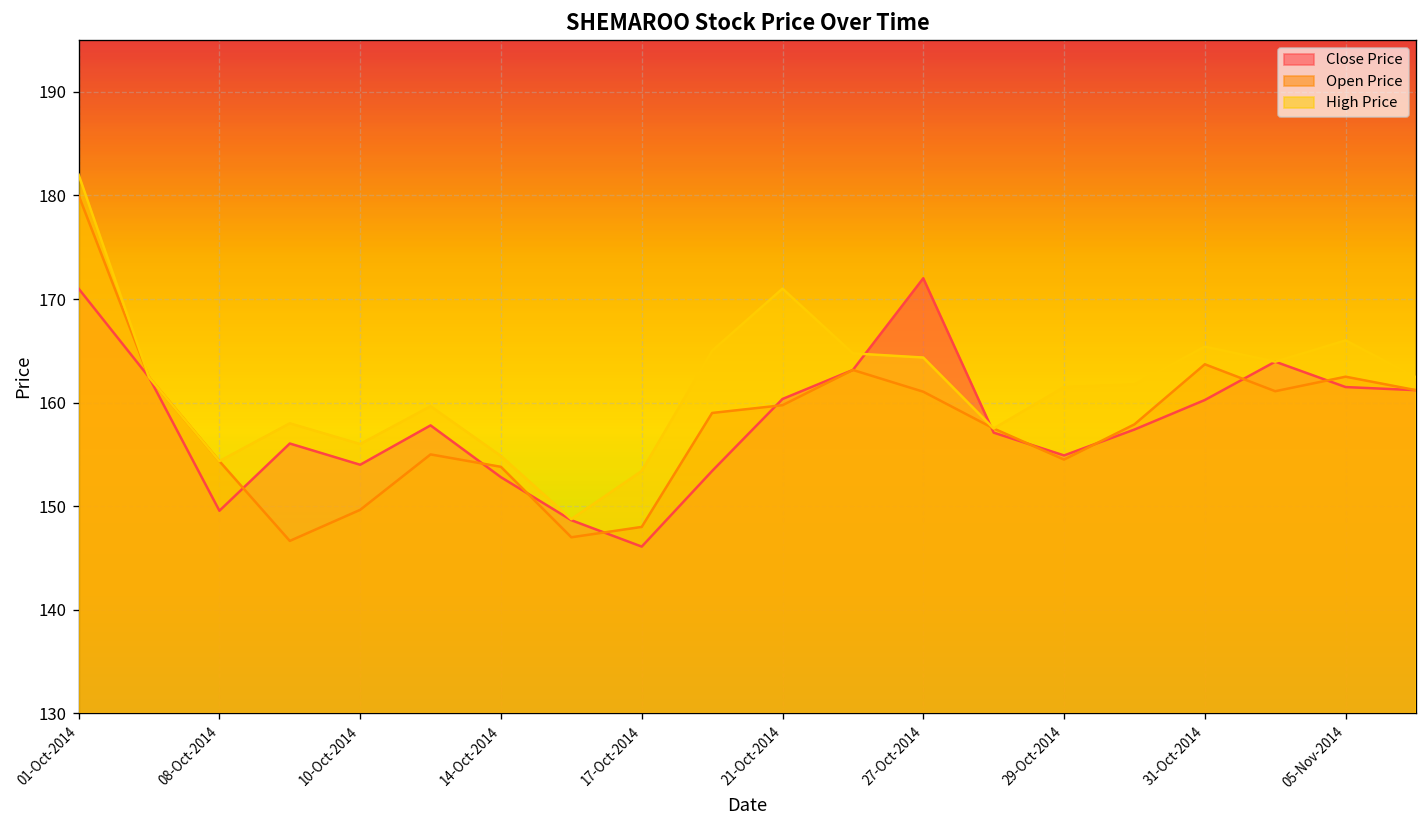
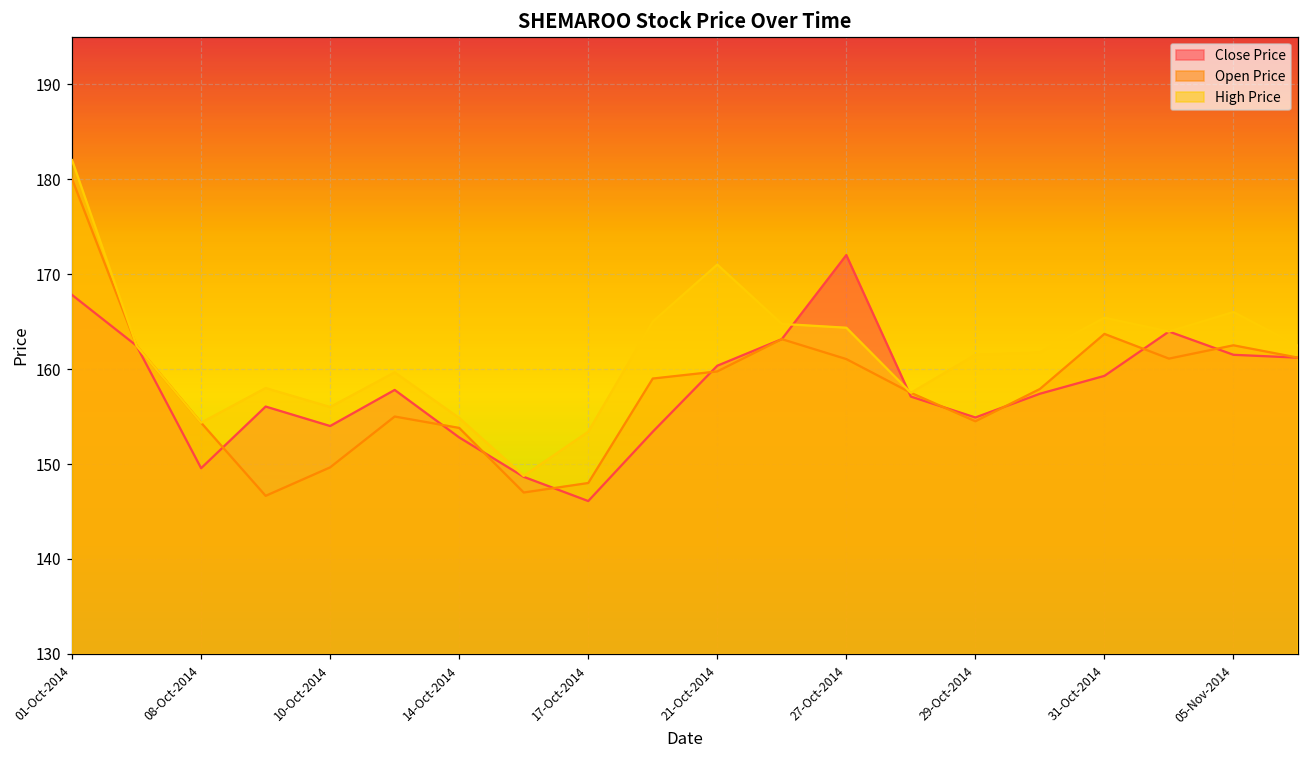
  {
    "Close Price": {
-     "01-Oct-2014": 171,
+     "01-Oct-2014": 168,
      "08-Oct-2014": 150,
      "10-Oct-2014": 154,
      "14-Oct-2014": 153,
      "17-Oct-2014": 146,
      "21-Oct-2014": 160,
      "27-Oct-2014": 172,
      "29-Oct-2014": 155,
-     "31-Oct-2014": 160,
+     "31-Oct-2014": 159,
      "05-Nov-2014": 162
    }
  }
